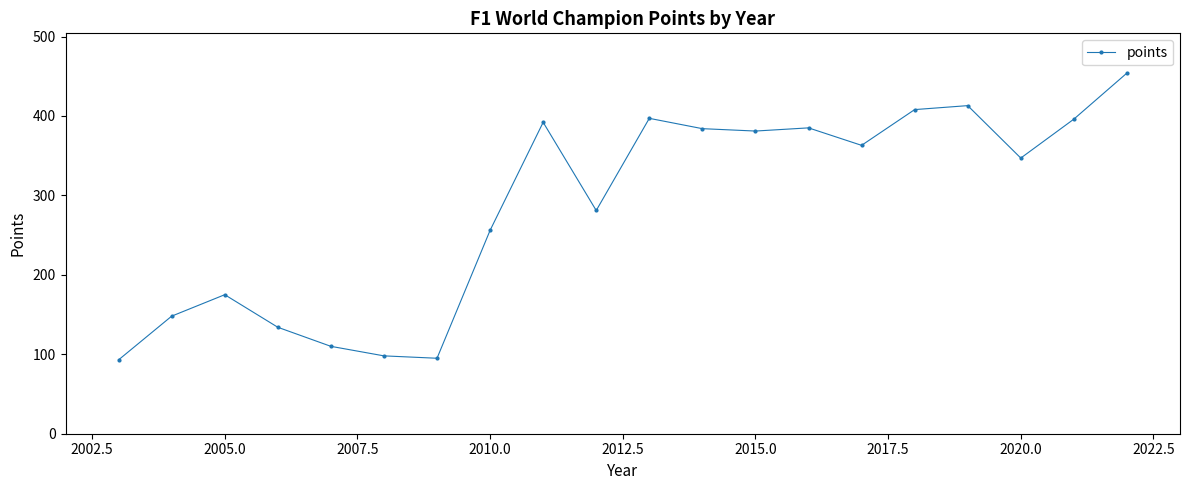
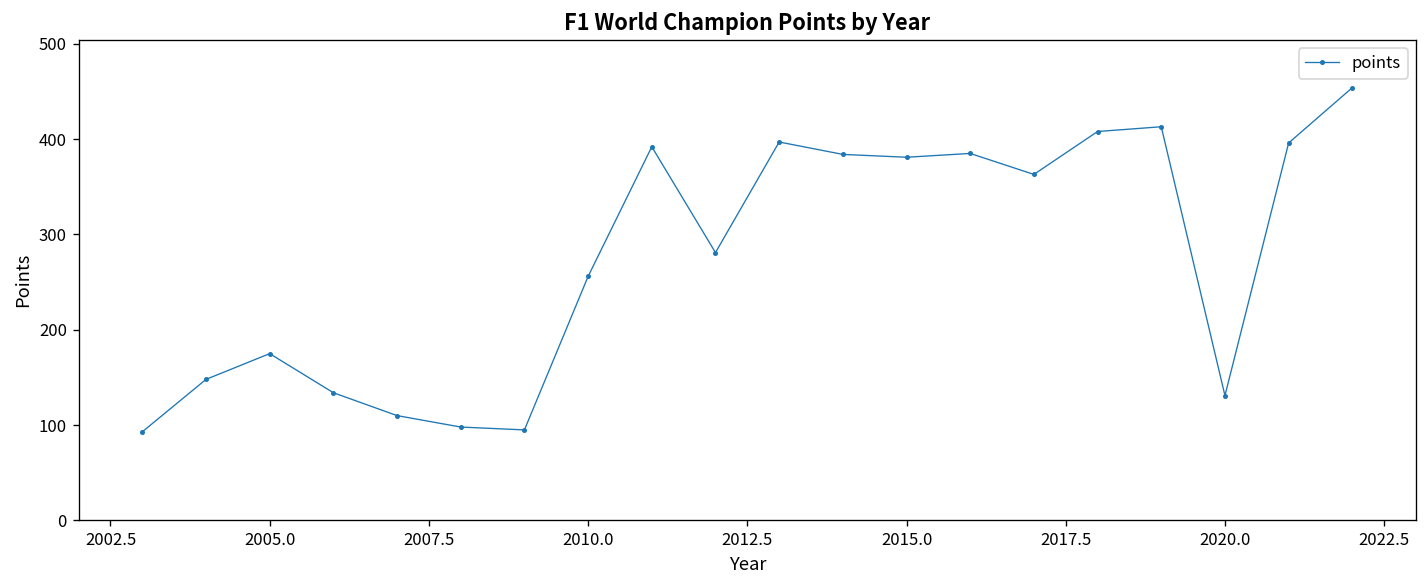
  {
    "2005.0": 180,
    "2010.0": 260,
    "2015.0": 380,
-   "2020.0": 350
+   "2020.0": 130
  }
